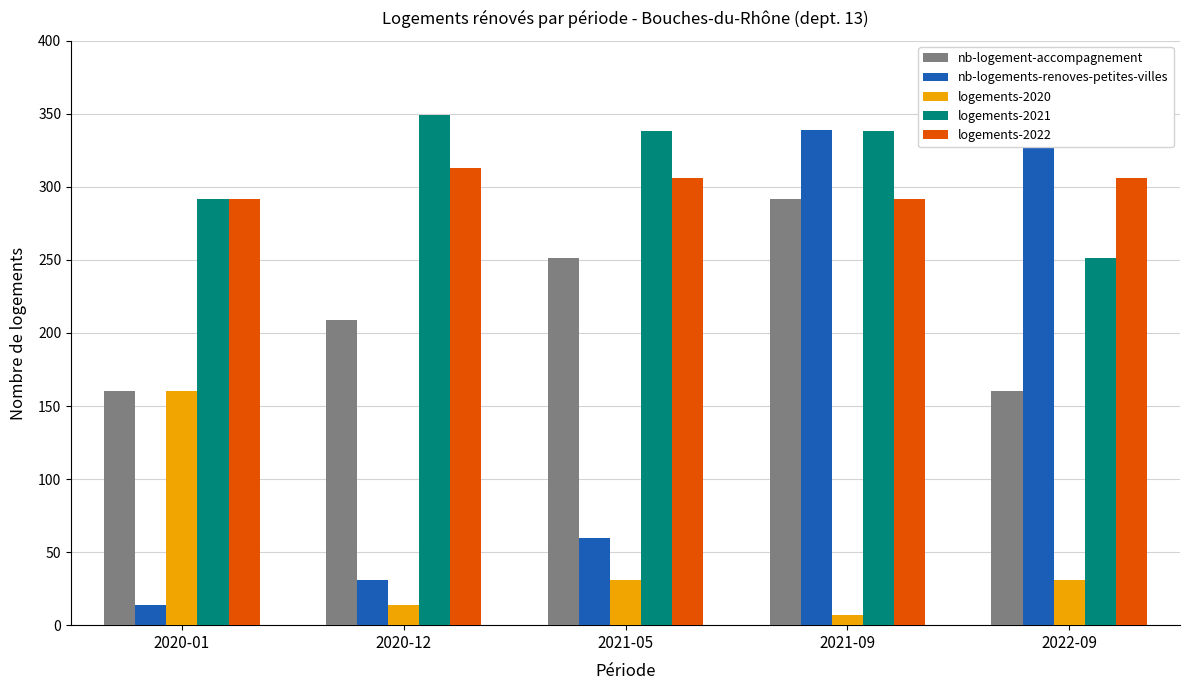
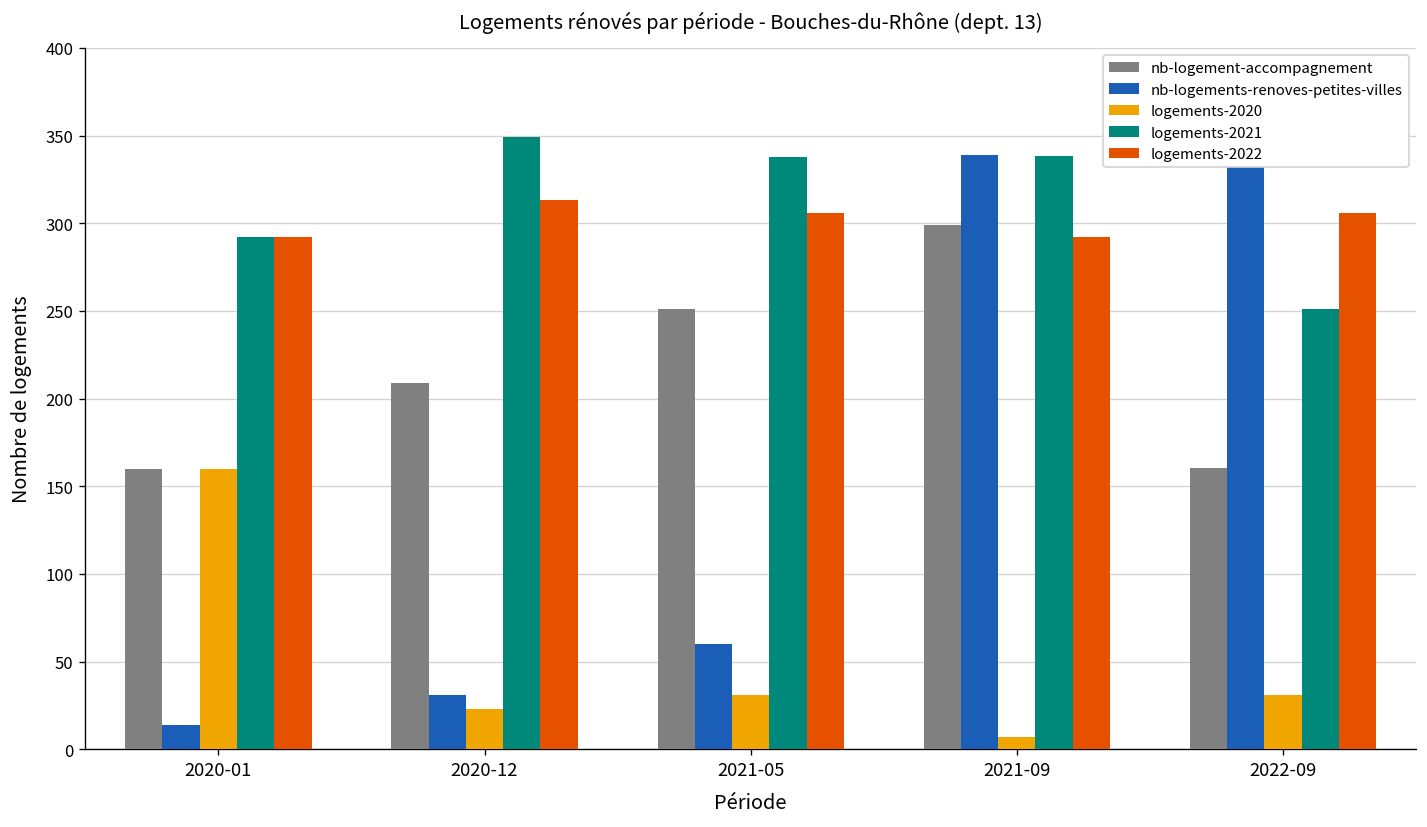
  {
    "nb-logement-accompagnement": {
      "2020-01": 160,
      "2020-12": 209,
      "2021-05": 251,
-     "2021-09": 292,
+     "2021-09": 299,
      "2022-09": 161
    },
    "nb-logements-renoves-petites-villes": {
      "2020-01": 14,
      "2020-12": 31,
      "2021-05": 60,
      "2021-09": 339
    },
    "logements-2020": {
      "2020-01": 160,
-     "2020-12": 14,
+     "2020-12": 23,
      "2021-05": 31,
      "2021-09": 7,
      "2022-09": 31
    },
    "logements-2021": {
      "2020-01": 292,
      "2020-12": 349,
      "2021-05": 338,
      "2021-09": 338,
      "2022-09": 251
    },
    "logements-2022": {
      "2020-01": 292,
      "2020-12": 313,
      "2021-05": 306,
      "2021-09": 292,
      "2022-09": 306
    }
  }
